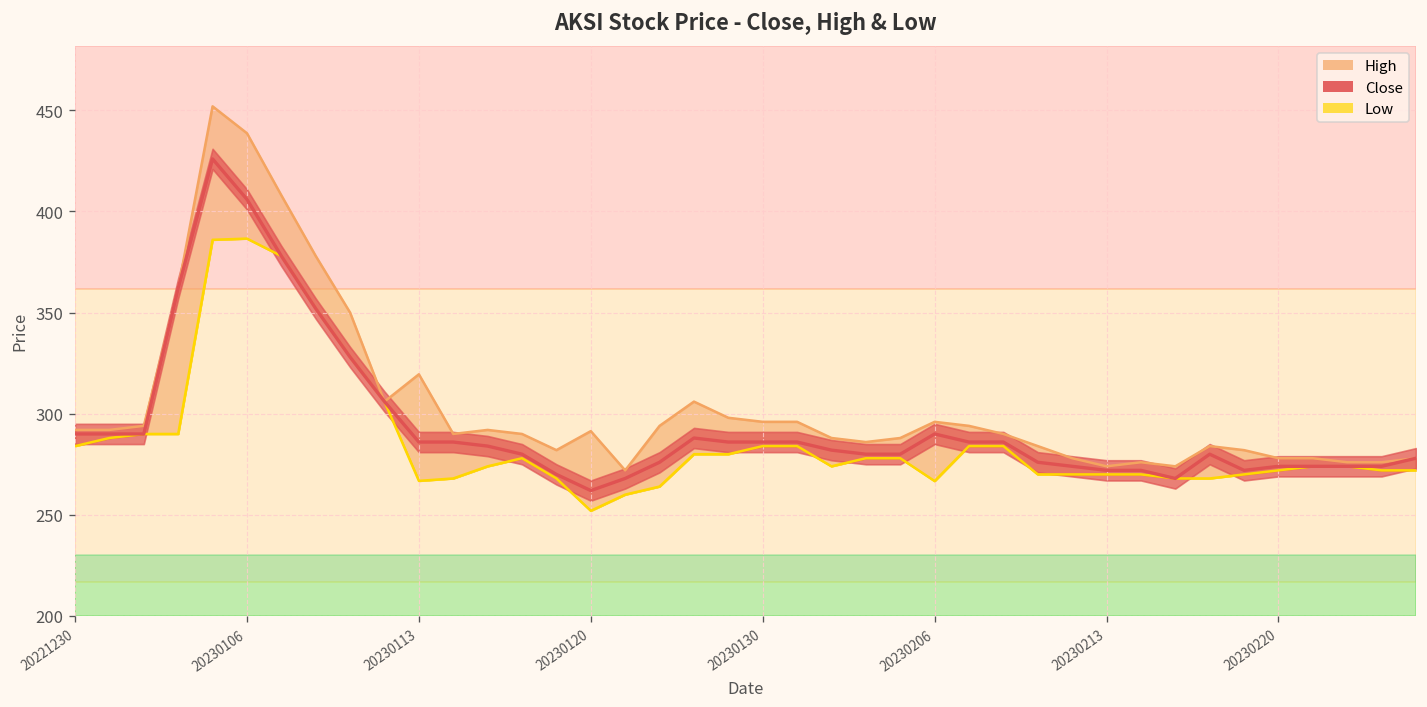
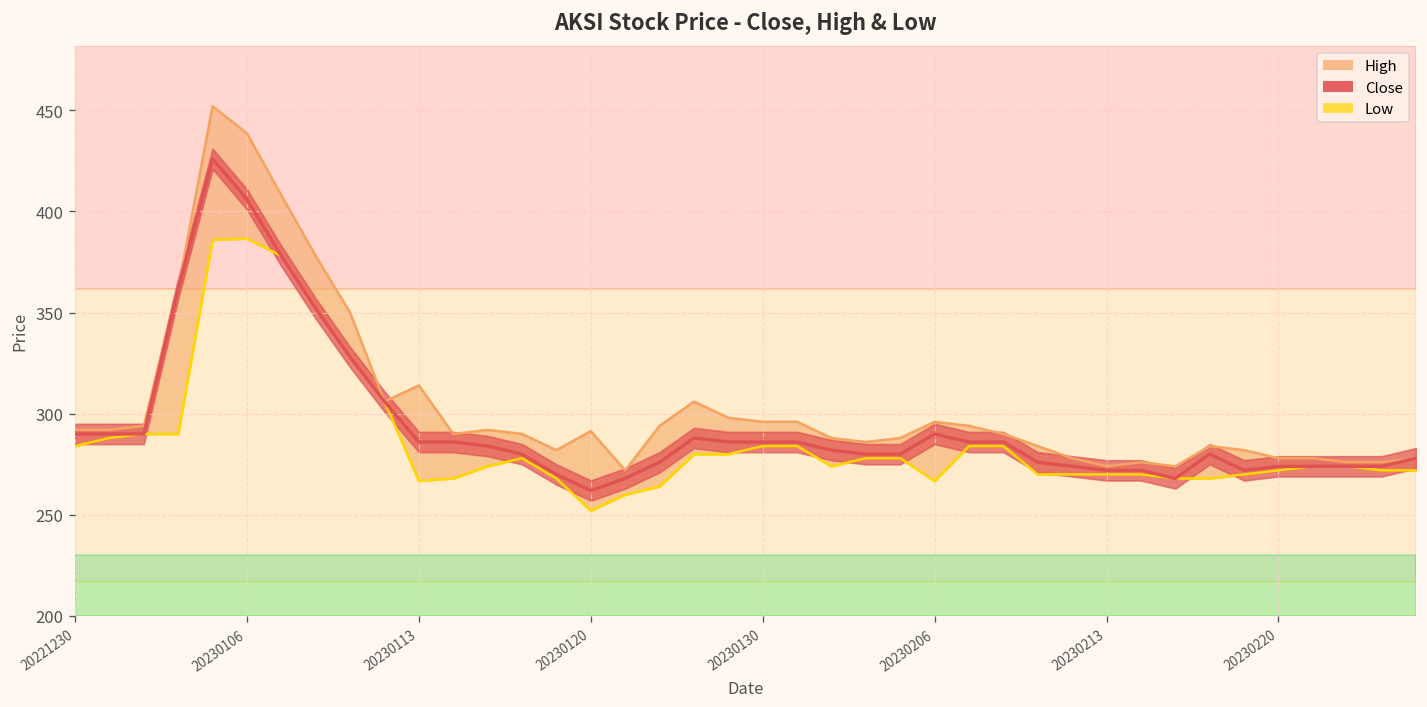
  {
    "High": {
      "20221230": 292,
      "20230106": 439,
-     "20230113": 320,
+     "20230113": 314,
      "20230120": 291,
      "20230130": 296,
      "20230213": 274
    },
    "Low": {
      "20221230": 284,
      "20230106": 387,
      "20230113": 267,
      "20230120": 252,
      "20230130": 284,
      "20230206": 267,
      "20230213": 270,
      "20230220": 272
    }
  }
